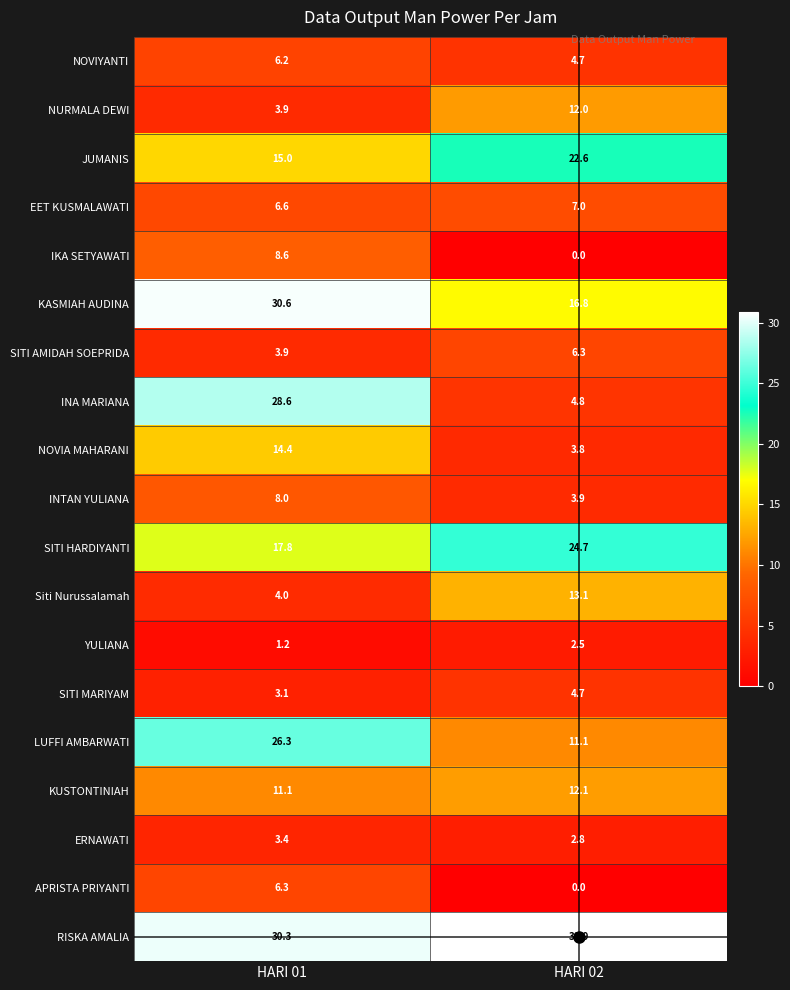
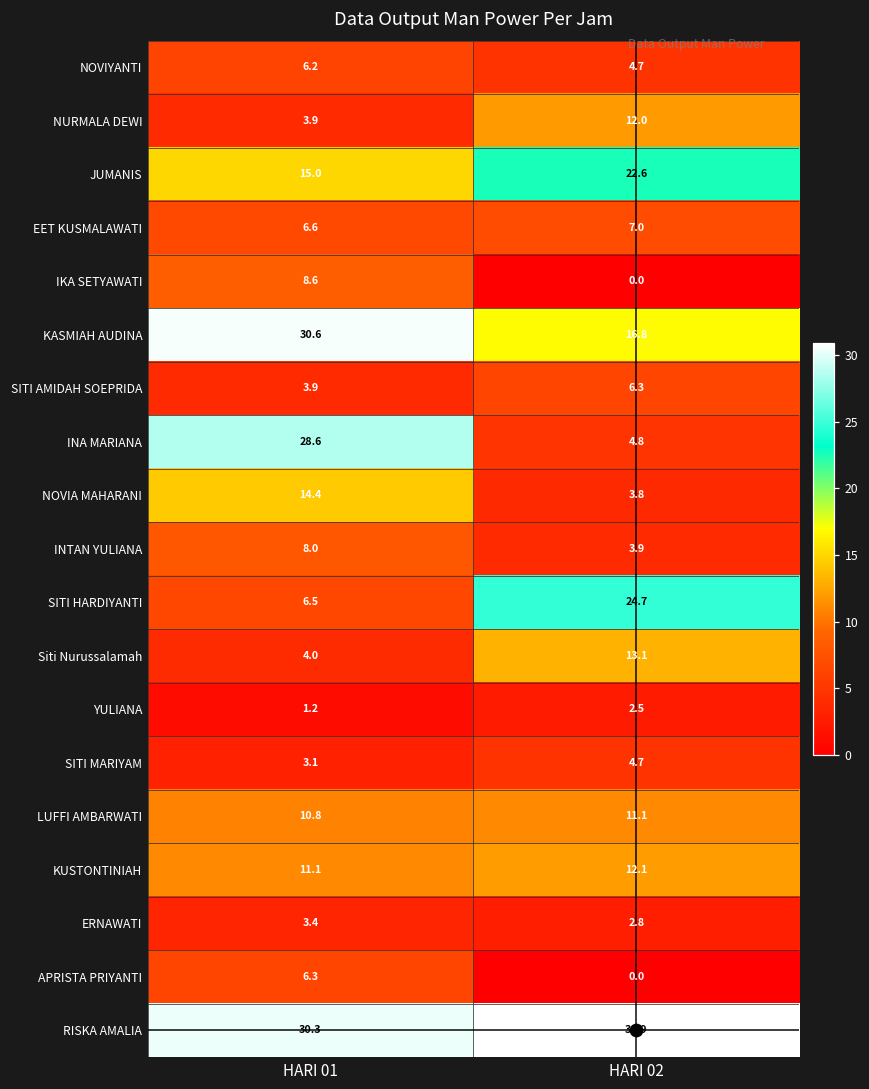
  {
    "NOVIYANTI": {
      "HARI 01": 6.2,
      "HARI 02": 4.7
    },
    "NURMALA DEWI": {
      "HARI 01": 3.9,
      "HARI 02": 12.0
    },
    "JUMANIS": {
      "HARI 01": 15.0,
      "HARI 02": 22.6
    },
    "EET KUSMALAWATI": {
      "HARI 01": 6.6,
      "HARI 02": 7.0
    },
    "IKA SETYAWATI": {
      "HARI 01": 8.6,
      "HARI 02": 0.0
    },
    "KASMIAH AUDINA": {
      "HARI 01": 30.6,
      "HARI 02": 16.8
    },
    "SITI AMIDAH SOEPRIDA": {
      "HARI 01": 3.9,
      "HARI 02": 6.3
    },
    "INA MARIANA": {
      "HARI 01": 28.6,
      "HARI 02": 4.8
    },
    "NOVIA MAHARANI": {
      "HARI 01": 14.4,
      "HARI 02": 3.8
    },
    "INTAN YULIANA": {
      "HARI 01": 8.0,
      "HARI 02": 3.9
    },
    "SITI HARDIYANTI": {
-     "HARI 01": 17.8,
+     "HARI 01": 6.5,
      "HARI 02": 24.7
    },
    "Siti Nurussalamah": {
      "HARI 01": 4.0,
      "HARI 02": 13.1
    },
    "YULIANA": {
      "HARI 01": 1.2,
      "HARI 02": 2.5
    },
    "SITI MARIYAM": {
      "HARI 01": 3.1,
      "HARI 02": 4.7
    },
    "LUFFI AMBARWATI": {
-     "HARI 01": 26.3,
+     "HARI 01": 10.8,
      "HARI 02": 11.1
    },
    "KUSTONTINIAH": {
      "HARI 01": 11.1,
      "HARI 02": 12.1
    },
    "ERNAWATI": {
      "HARI 01": 3.4,
      "HARI 02": 2.8
    },
    "APRISTA PRIYANTI": {
      "HARI 01": 6.3,
      "HARI 02": 0.0
    },
    "RISKA AMALIA": {
      "HARI 01": 30.3
    }
  }
